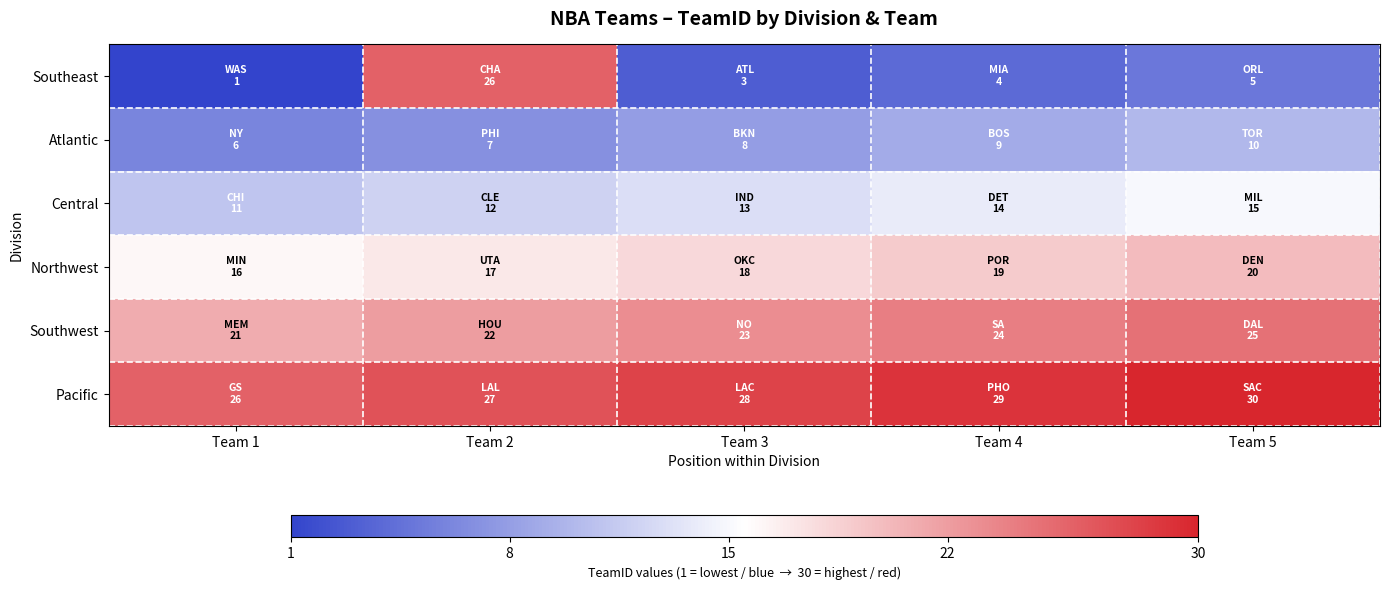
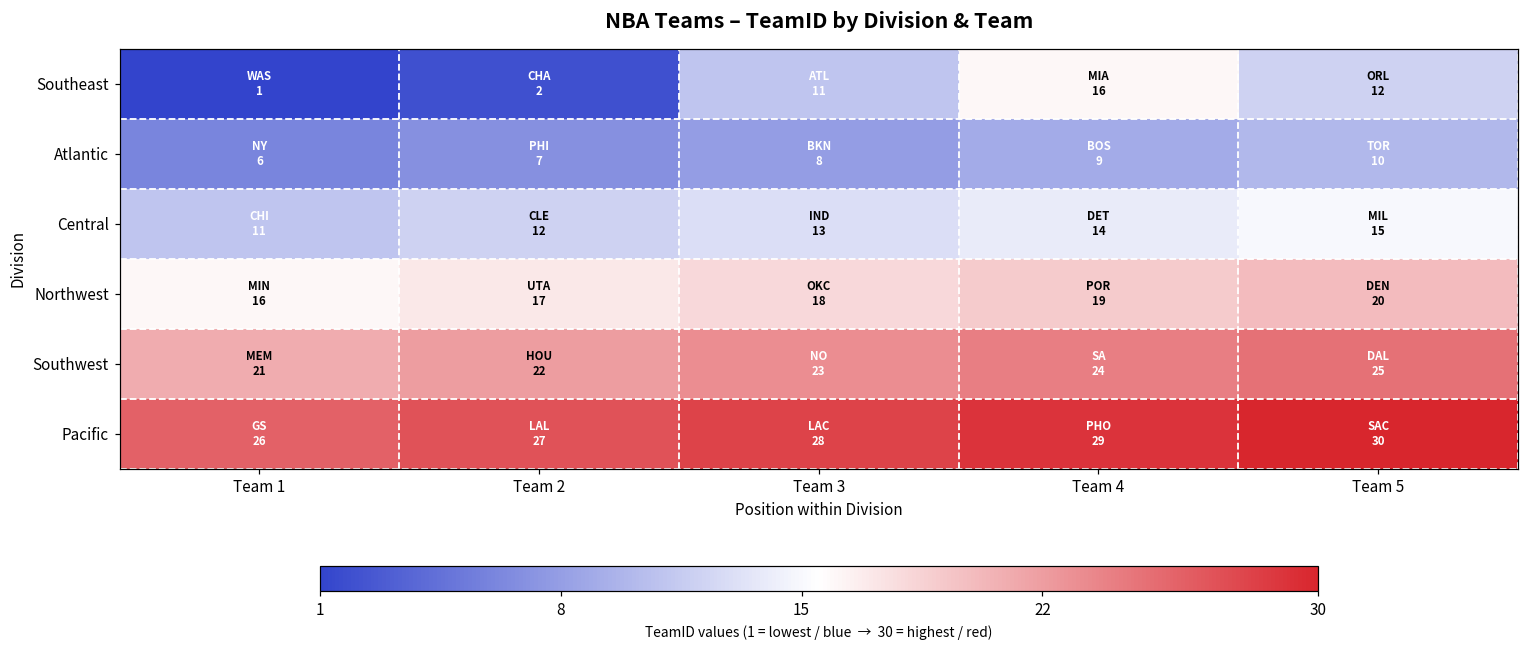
  {
    "Southeast": {
      "Team 1": 1,
-     "Team 2": 26,
-     "Team 3": 3,
-     "Team 4": 4,
-     "Team 5": 5
+     "Team 2": 2,
+     "Team 3": 11,
+     "Team 4": 16,
+     "Team 5": 12
    },
    "Atlantic": {
      "Team 1": 6,
      "Team 2": 7,
      "Team 3": 8,
      "Team 4": 9,
      "Team 5": 10
    },
    "Central": {
      "Team 1": 11,
      "Team 2": 12,
      "Team 3": 13,
      "Team 4": 14,
      "Team 5": 15
    },
    "Northwest": {
      "Team 1": 16,
      "Team 2": 17,
      "Team 3": 18,
      "Team 4": 19,
      "Team 5": 20
    },
    "Southwest": {
      "Team 1": 21,
      "Team 2": 22,
      "Team 3": 23,
      "Team 4": 24,
      "Team 5": 25
    },
    "Pacific": {
      "Team 1": 26,
      "Team 2": 27,
      "Team 3": 28,
      "Team 4": 29,
      "Team 5": 30
    }
  }
